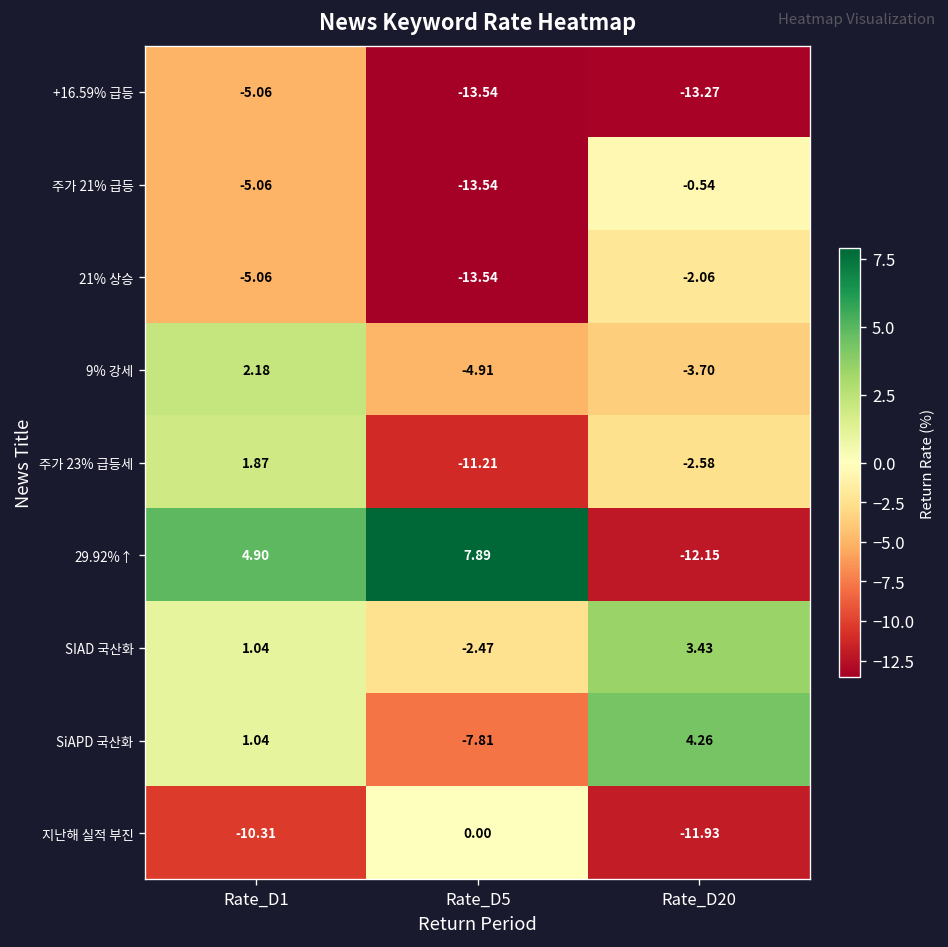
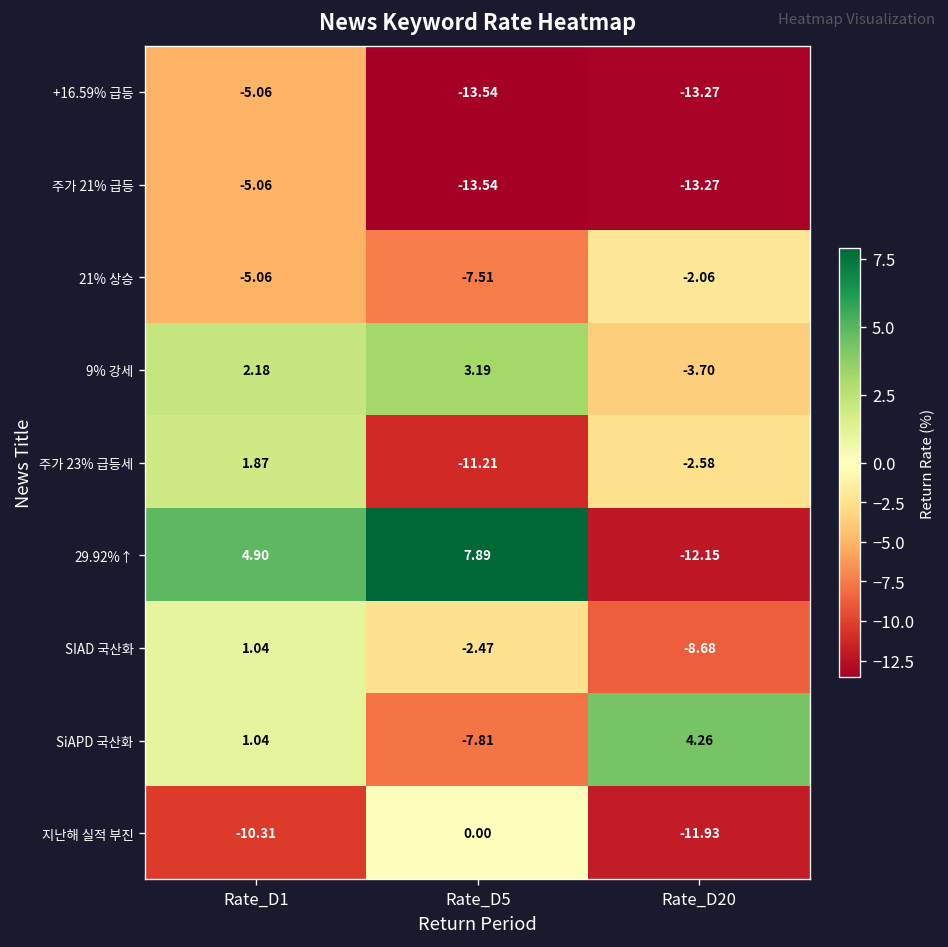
  {
    "+16.59% 급등": {
      "Rate_D1": -5.06,
      "Rate_D5": -13.54,
      "Rate_D20": -13.27
    },
    "주가 21% 급등": {
      "Rate_D1": -5.06,
      "Rate_D5": -13.54,
-     "Rate_D20": -0.54
+     "Rate_D20": -13.27
    },
    "21% 상승": {
      "Rate_D1": -5.06,
-     "Rate_D5": -13.54,
+     "Rate_D5": -7.51,
      "Rate_D20": -2.06
    },
    "9% 강세": {
      "Rate_D1": 2.18,
-     "Rate_D5": -4.91,
+     "Rate_D5": 3.19,
      "Rate_D20": -3.70
    },
    "주가 23% 급등세": {
      "Rate_D1": 1.87,
      "Rate_D5": -11.21,
      "Rate_D20": -2.58
    },
    "29.92%↑": {
      "Rate_D1": 4.90,
      "Rate_D5": 7.89,
      "Rate_D20": -12.15
    },
    "SIAD 국산화": {
      "Rate_D1": 1.04,
      "Rate_D5": -2.47,
-     "Rate_D20": 3.43
+     "Rate_D20": -8.68
    },
    "SiAPD 국산화": {
      "Rate_D1": 1.04,
      "Rate_D5": -7.81,
      "Rate_D20": 4.26
    },
    "지난해 실적 부진": {
      "Rate_D1": -10.31,
      "Rate_D5": 0.00,
      "Rate_D20": -11.93
    }
  }
